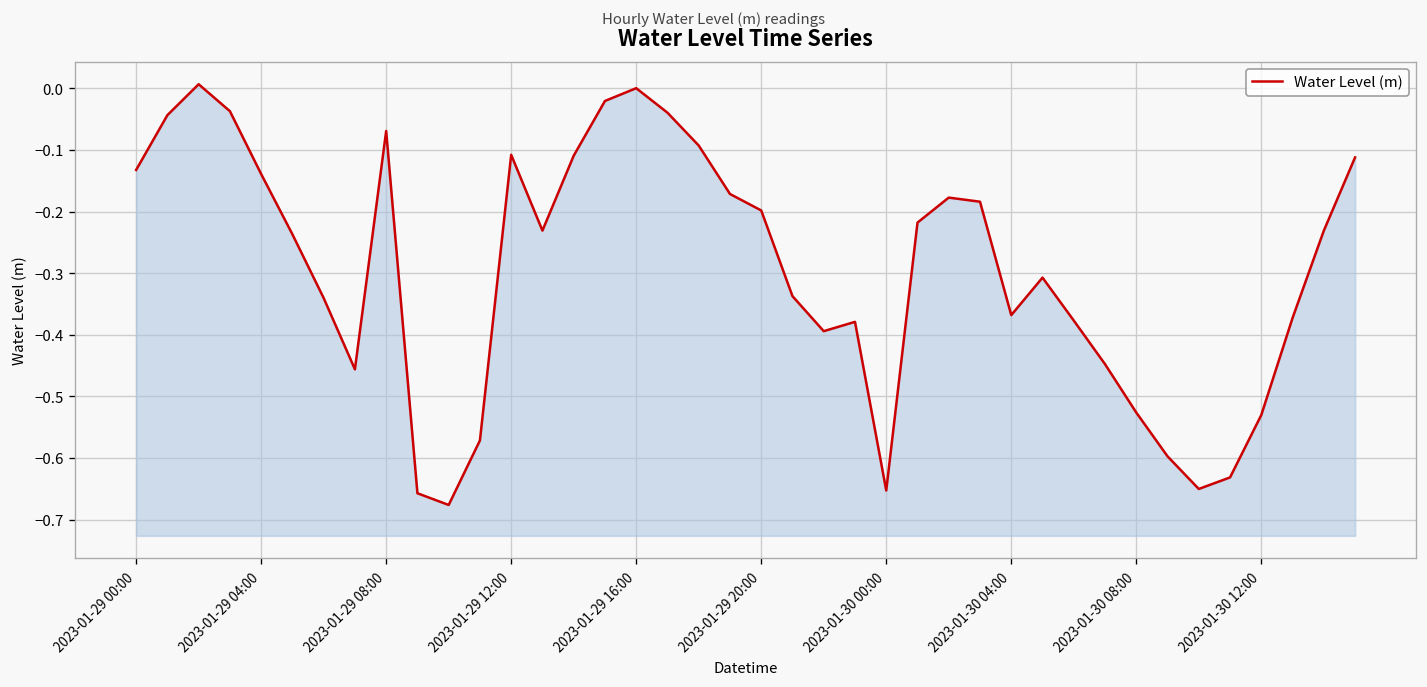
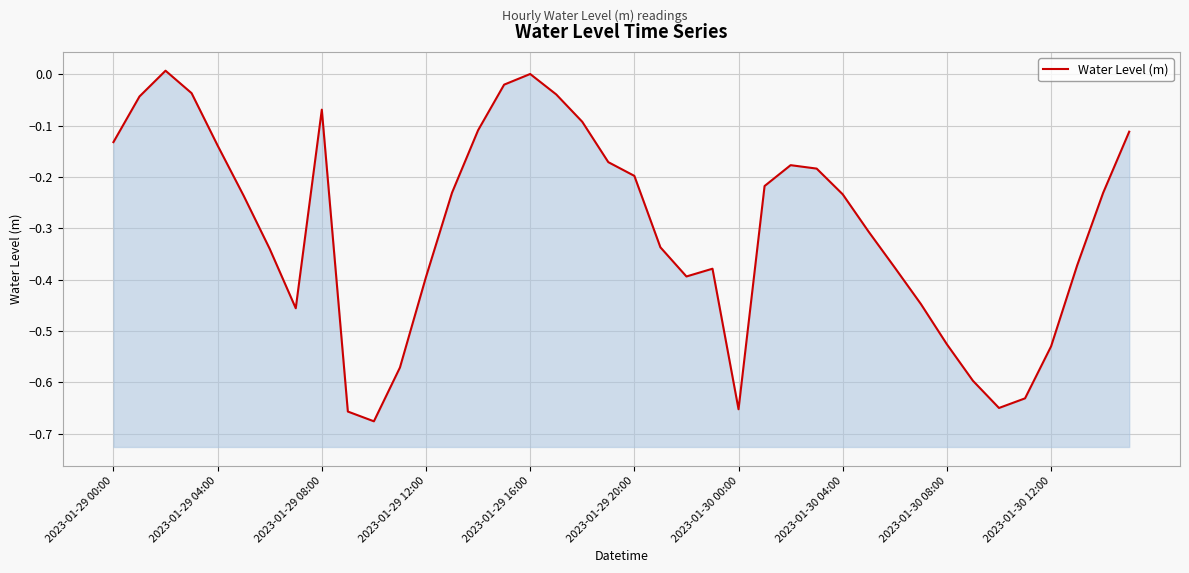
  {
    "2023-01-29 00:00": -0.13,
    "2023-01-29 04:00": -0.14,
    "2023-01-29 08:00": -0.07,
-   "2023-01-29 12:00": -0.11,
+   "2023-01-29 12:00": -0.40,
    "2023-01-29 16:00": 0.00,
    "2023-01-29 20:00": -0.20,
    "2023-01-30 00:00": -0.65,
-   "2023-01-30 04:00": -0.37,
+   "2023-01-30 04:00": -0.23,
    "2023-01-30 08:00": -0.53,
    "2023-01-30 12:00": -0.53
  }
